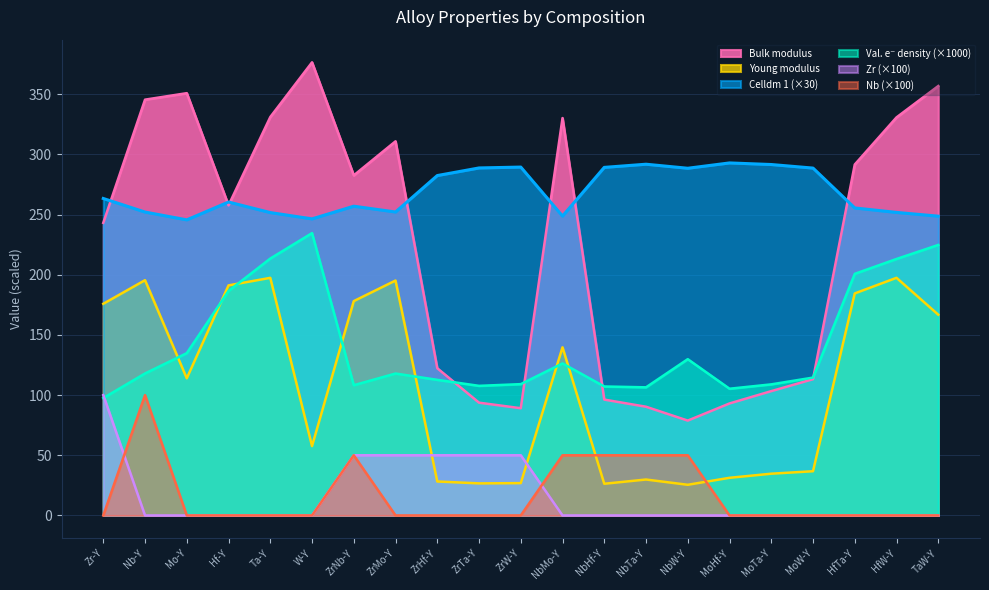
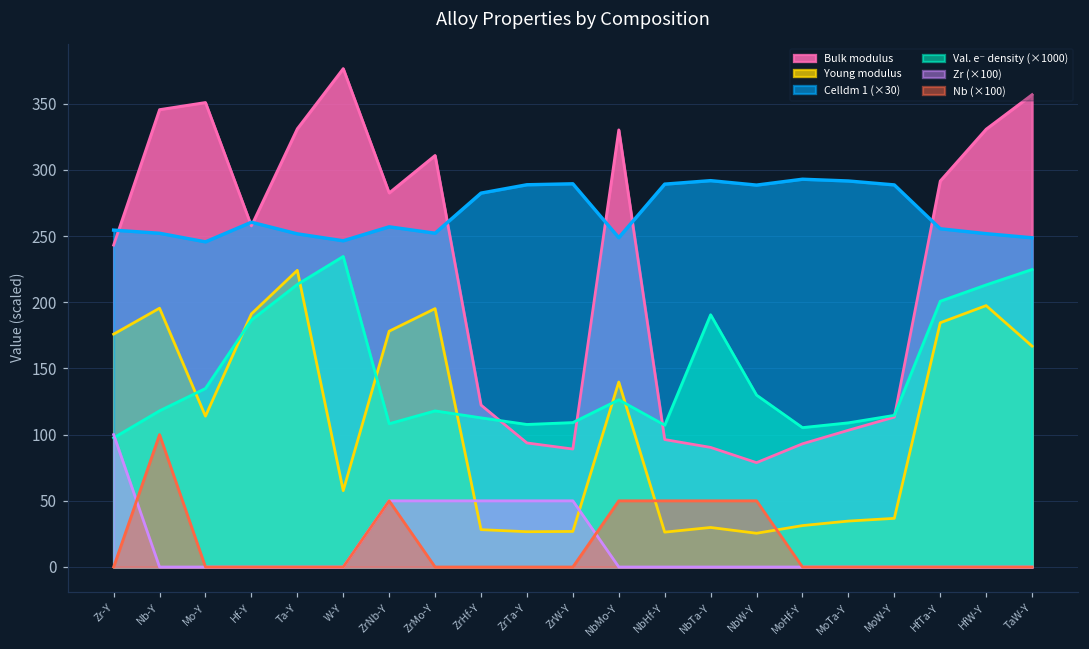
  {
    "Bulk modulus": {
      "Zr-Y": 243,
      "Nb-Y": 345,
      "Mo-Y": 351,
      "Hf-Y": 258,
      "Ta-Y": 331,
      "W-Y": 376,
      "ZrNb-Y": 283,
      "ZrMo-Y": 311,
      "ZrHf-Y": 122,
      "ZrTa-Y": 94,
      "ZrW-Y": 89,
      "NbMo-Y": 330,
      "NbHf-Y": 96,
      "NbTa-Y": 90,
      "NbW-Y": 79,
      "MoHf-Y": 93,
      "MoTa-Y": 103,
      "HfTa-Y": 292,
      "HfW-Y": 331
    },
    "Young modulus": {
      "Zr-Y": 176,
      "Nb-Y": 195,
      "Mo-Y": 114,
      "Hf-Y": 191,
-     "Ta-Y": 197,
+     "Ta-Y": 224,
      "W-Y": 58,
      "ZrNb-Y": 178,
      "ZrMo-Y": 195,
      "ZrHf-Y": 28,
      "ZrTa-Y": 27,
      "ZrW-Y": 27,
      "NbMo-Y": 140,
      "NbHf-Y": 26,
      "NbTa-Y": 30,
      "NbW-Y": 25,
      "MoHf-Y": 31,
      "MoTa-Y": 35,
      "MoW-Y": 37,
      "HfTa-Y": 184,
      "HfW-Y": 197,
      "TaW-Y": 167
    },
    "Celldm 1 (×30)": {
-     "Zr-Y": 263,
+     "Zr-Y": 254,
      "Nb-Y": 252,
      "Mo-Y": 246,
      "Hf-Y": 260,
      "Ta-Y": 252,
      "W-Y": 246,
      "ZrNb-Y": 257,
      "ZrMo-Y": 252,
      "ZrHf-Y": 282,
      "ZrTa-Y": 289,
      "ZrW-Y": 289,
      "NbMo-Y": 249,
      "NbHf-Y": 289,
      "NbTa-Y": 292,
      "NbW-Y": 288,
      "MoHf-Y": 293,
      "MoTa-Y": 292,
      "MoW-Y": 289,
      "HfTa-Y": 255,
      "HfW-Y": 252,
      "TaW-Y": 249
    },
    "Val. e⁻ density (×1000)": {
      "Zr-Y": 98,
      "Nb-Y": 118,
      "Mo-Y": 135,
      "Hf-Y": 187,
      "Ta-Y": 213,
      "W-Y": 235,
      "ZrNb-Y": 108,
      "ZrMo-Y": 118,
      "ZrHf-Y": 113,
      "ZrTa-Y": 108,
      "ZrW-Y": 109,
      "NbMo-Y": 126,
      "NbHf-Y": 107,
-     "NbTa-Y": 106,
+     "NbTa-Y": 191,
      "NbW-Y": 130,
      "MoHf-Y": 105,
      "MoTa-Y": 109,
      "HfTa-Y": 201,
      "HfW-Y": 213,
      "TaW-Y": 225
    },
    "Zr (×100)": {
      "Zr-Y": 100,
      "Nb-Y": 0,
      "ZrMo-Y": 50,
      "ZrHf-Y": 50,
      "ZrTa-Y": 50,
      "ZrW-Y": 50,
      "NbMo-Y": 0,
      "NbHf-Y": 0,
      "NbTa-Y": 0,
      "NbW-Y": 0
    },
    "Nb (×100)": {
      "Zr-Y": 0,
      "Nb-Y": 100,
      "ZrMo-Y": 0,
      "ZrHf-Y": 0,
      "ZrTa-Y": 0,
      "ZrW-Y": 0,
      "NbMo-Y": 50,
      "NbHf-Y": 50,
      "NbTa-Y": 50,
      "NbW-Y": 50
    }
  }
